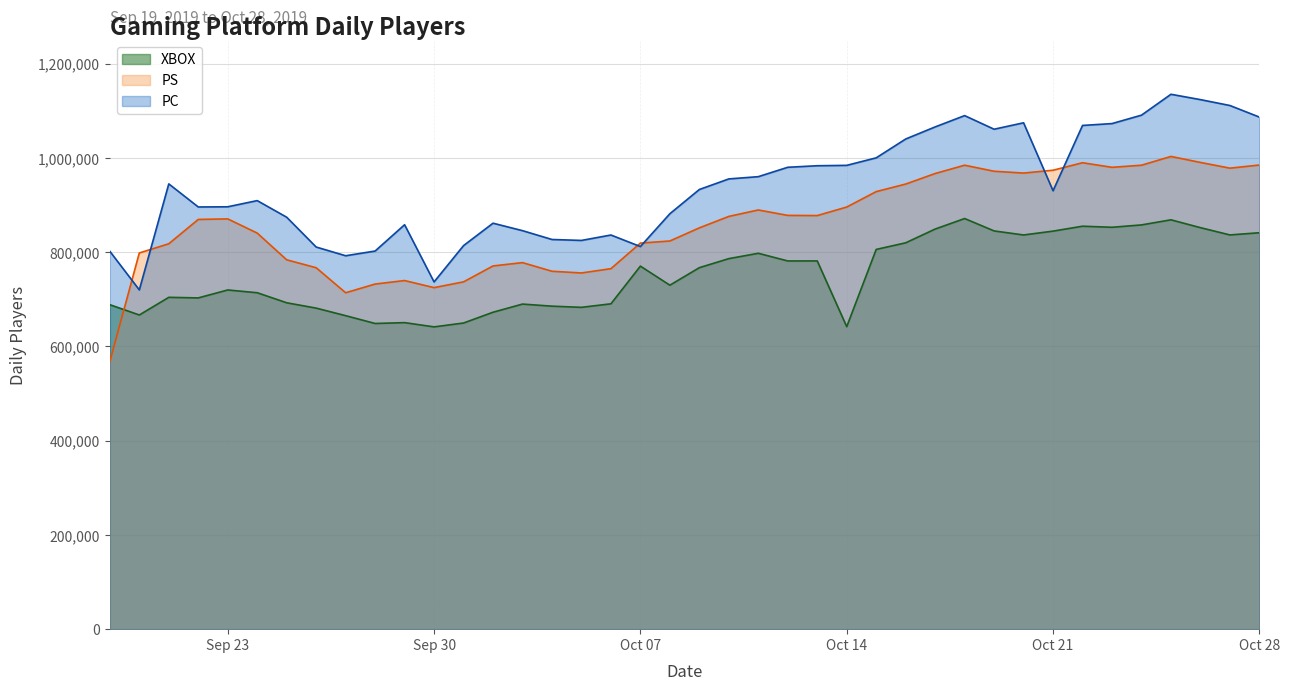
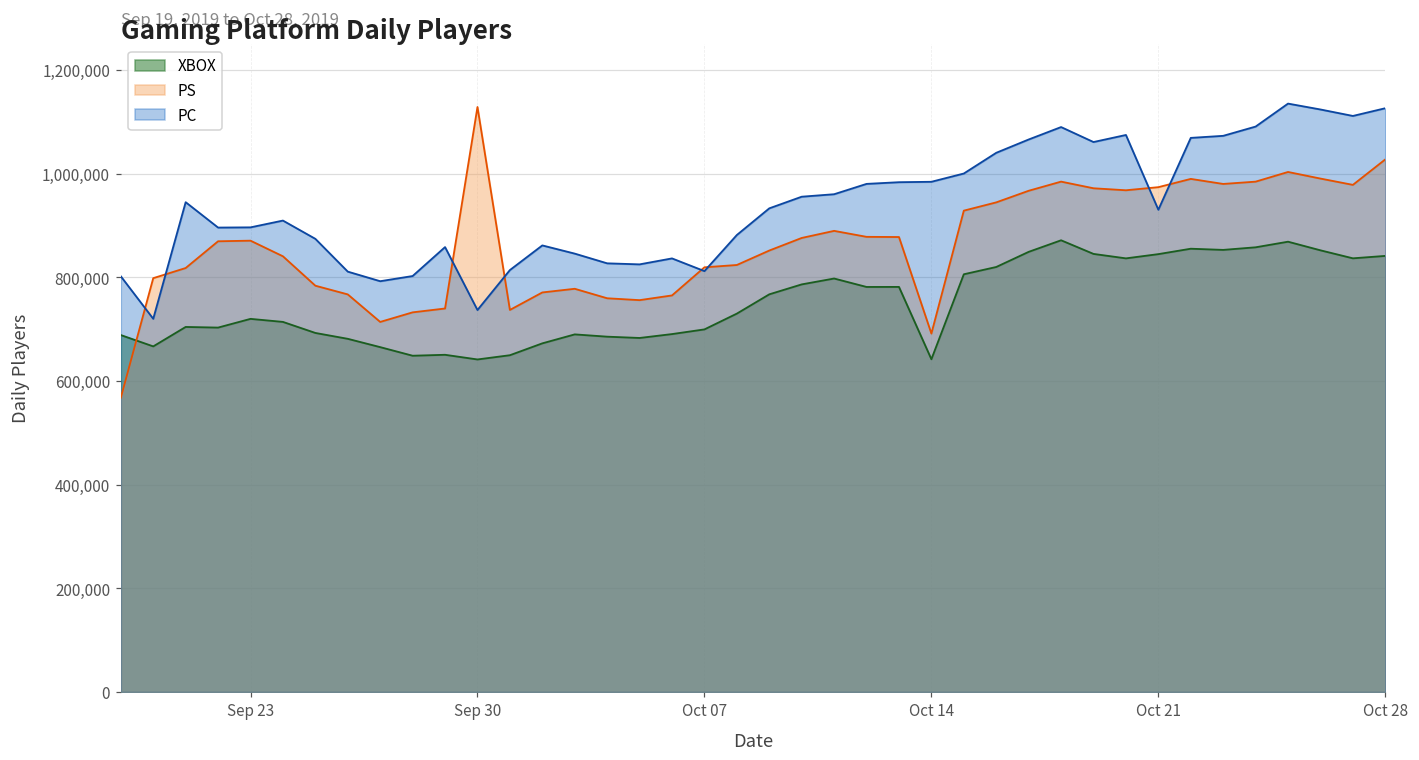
  {
    "XBOX": {
      "Sep 23": "720,000",
      "Sep 30": "640,000",
-     "Oct 07": "770,000",
+     "Oct 07": "700,000",
      "Oct 14": "640,000",
      "Oct 21": "840,000",
      "Oct 28": "840,000"
    },
    "PS": {
      "Sep 23": "870,000",
-     "Sep 30": "720,000",
+     "Sep 30": "1,130,000",
      "Oct 07": "820,000",
-     "Oct 14": "900,000",
+     "Oct 14": "690,000",
      "Oct 21": "970,000",
-     "Oct 28": "990,000"
+     "Oct 28": "1,030,000"
    },
    "PC": {
      "Sep 23": "900,000",
      "Sep 30": "740,000",
      "Oct 07": "810,000",
      "Oct 14": "980,000",
      "Oct 21": "930,000",
-     "Oct 28": "1,090,000"
+     "Oct 28": "1,130,000"
    }
  }
